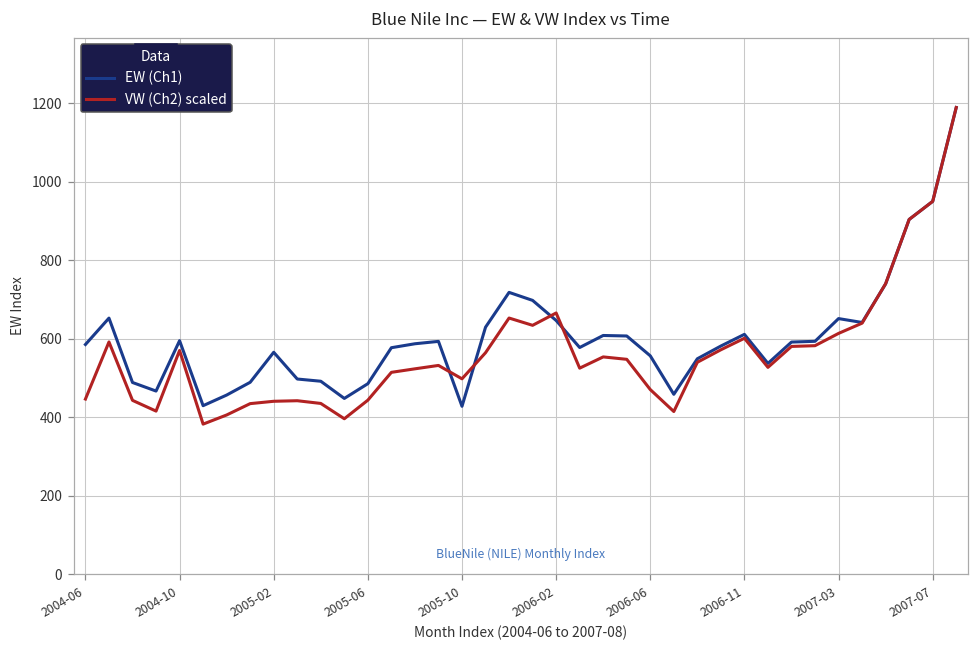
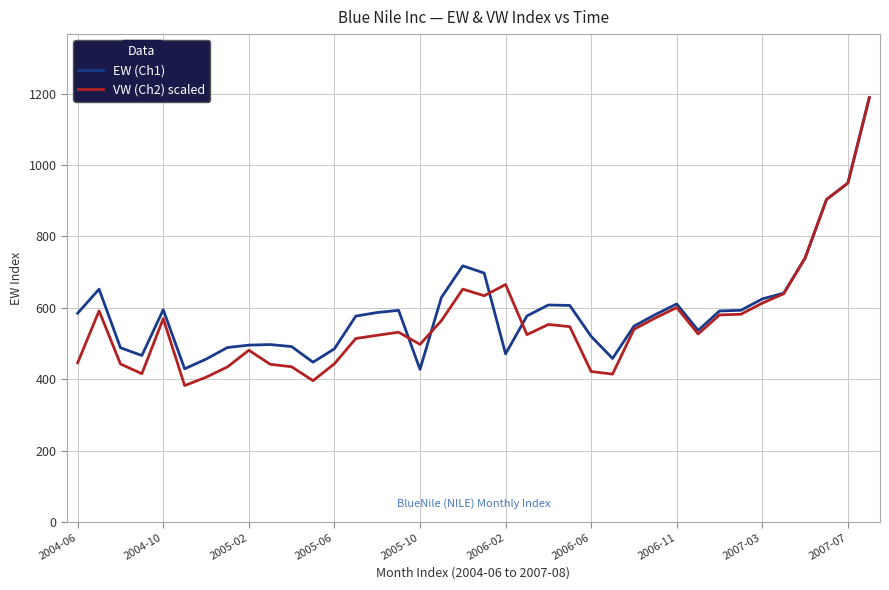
  {
    "EW (Ch1)": {
      "2004-06": 580,
      "2004-10": 590,
-     "2005-02": 570,
+     "2005-02": 500,
      "2005-06": 490,
      "2005-10": 430,
-     "2006-02": 650,
-     "2006-06": 560,
+     "2006-02": 470,
+     "2006-06": 520,
      "2006-11": 610,
-     "2007-03": 650
+     "2007-03": 620
    },
    "VW (Ch2) scaled": {
      "2004-06": 450,
      "2004-10": 570,
-     "2005-02": 440,
+     "2005-02": 480,
      "2005-06": 440,
      "2005-10": 500,
      "2006-02": 670,
-     "2006-06": 470,
+     "2006-06": 420,
      "2006-11": 600,
      "2007-03": 610
    }
  }
